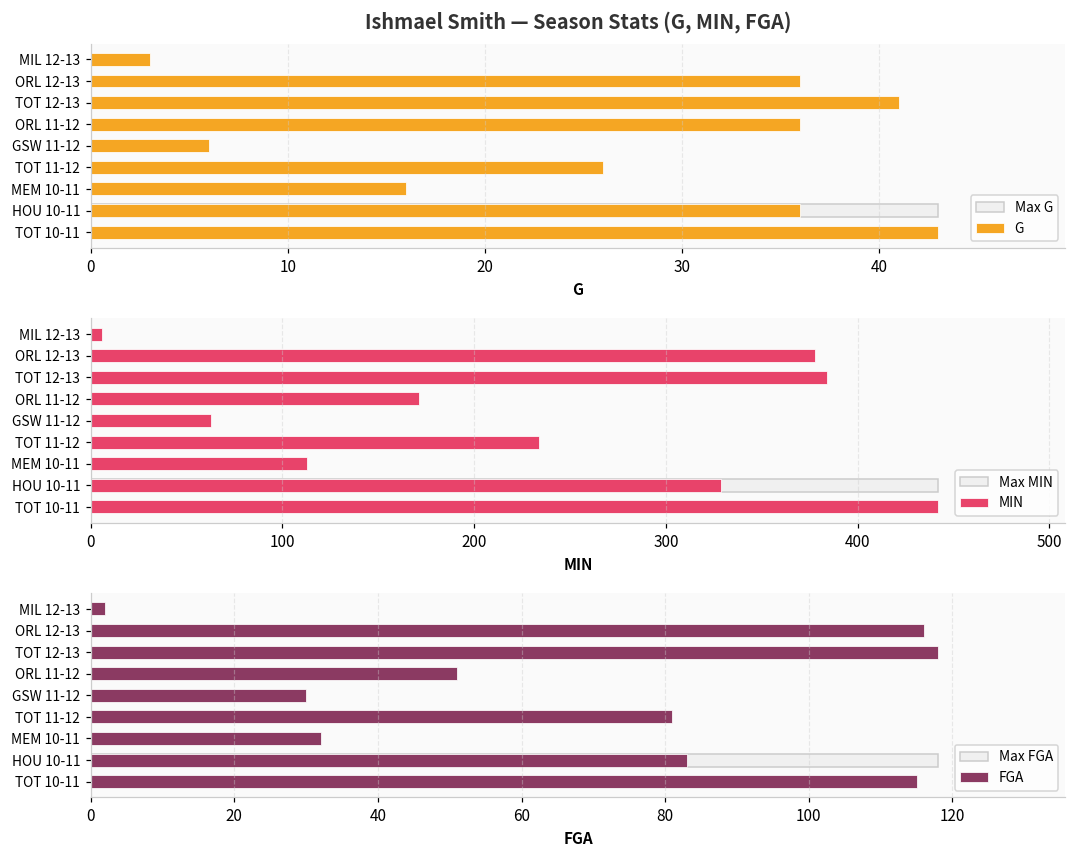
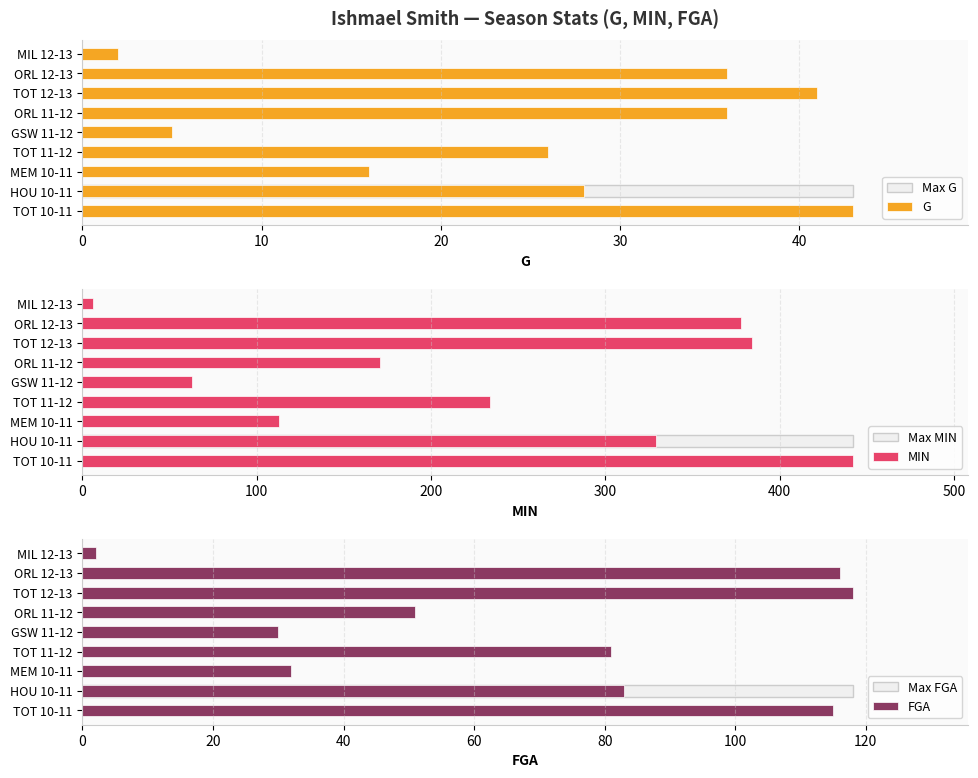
  {
    "Ishmael Smith — Season Stats (G, MIN, FGA)": {
      "Max G": {
        "HOU 10-11": 43
      },
      "G": {
-       "MIL 12-13": 3,
+       "MIL 12-13": 2,
        "ORL 12-13": 36,
        "TOT 12-13": 41,
        "ORL 11-12": 36,
-       "GSW 11-12": 6,
+       "GSW 11-12": 5,
        "TOT 11-12": 26,
        "MEM 10-11": 16,
-       "HOU 10-11": 36,
+       "HOU 10-11": 28,
        "TOT 10-11": 43
      }
    }
  }
